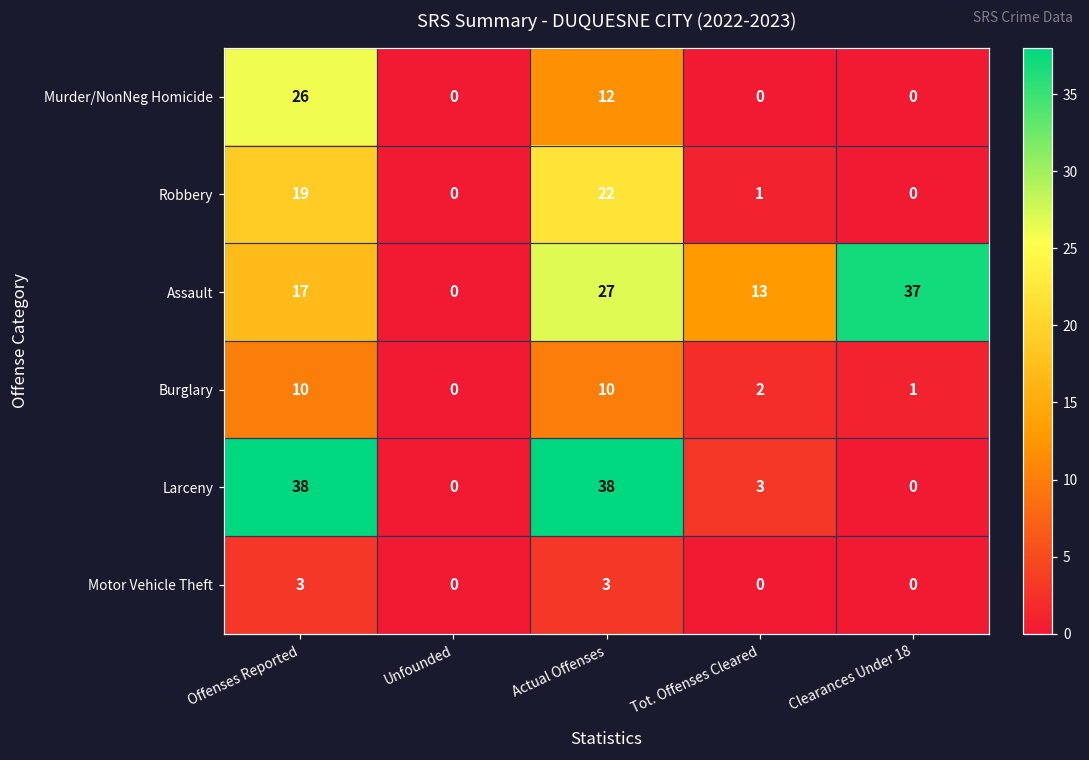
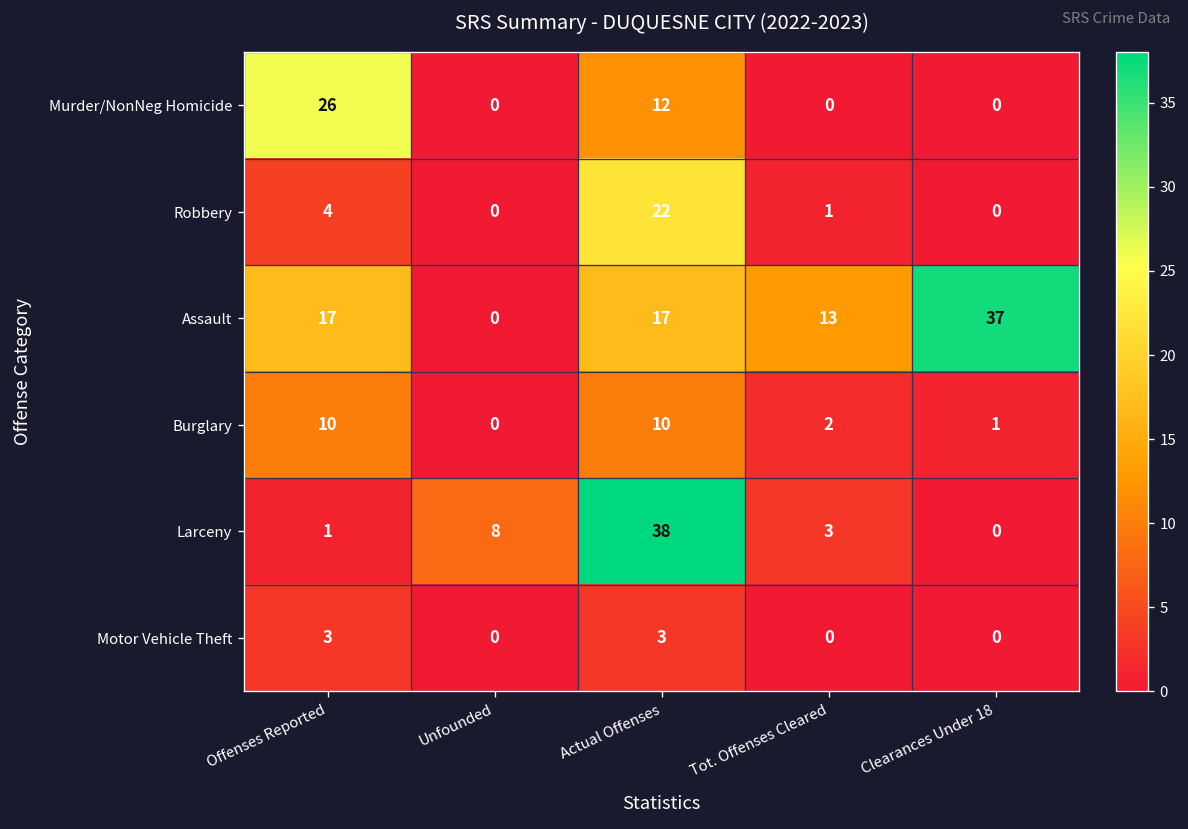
  {
    "Murder/NonNeg Homicide": {
      "Offenses Reported": 26,
      "Unfounded": 0,
      "Actual Offenses": 12,
      "Tot. Offenses Cleared": 0,
      "Clearances Under 18": 0
    },
    "Robbery": {
-     "Offenses Reported": 19,
+     "Offenses Reported": 4,
      "Unfounded": 0,
      "Actual Offenses": 22,
      "Tot. Offenses Cleared": 1,
      "Clearances Under 18": 0
    },
    "Assault": {
      "Offenses Reported": 17,
      "Unfounded": 0,
-     "Actual Offenses": 27,
+     "Actual Offenses": 17,
      "Tot. Offenses Cleared": 13,
      "Clearances Under 18": 37
    },
    "Burglary": {
      "Offenses Reported": 10,
      "Unfounded": 0,
      "Actual Offenses": 10,
      "Tot. Offenses Cleared": 2,
      "Clearances Under 18": 1
    },
    "Larceny": {
-     "Offenses Reported": 38,
-     "Unfounded": 0,
+     "Offenses Reported": 1,
+     "Unfounded": 8,
      "Actual Offenses": 38,
      "Tot. Offenses Cleared": 3,
      "Clearances Under 18": 0
    },
    "Motor Vehicle Theft": {
      "Offenses Reported": 3,
      "Unfounded": 0,
      "Actual Offenses": 3,
      "Tot. Offenses Cleared": 0,
      "Clearances Under 18": 0
    }
  }
